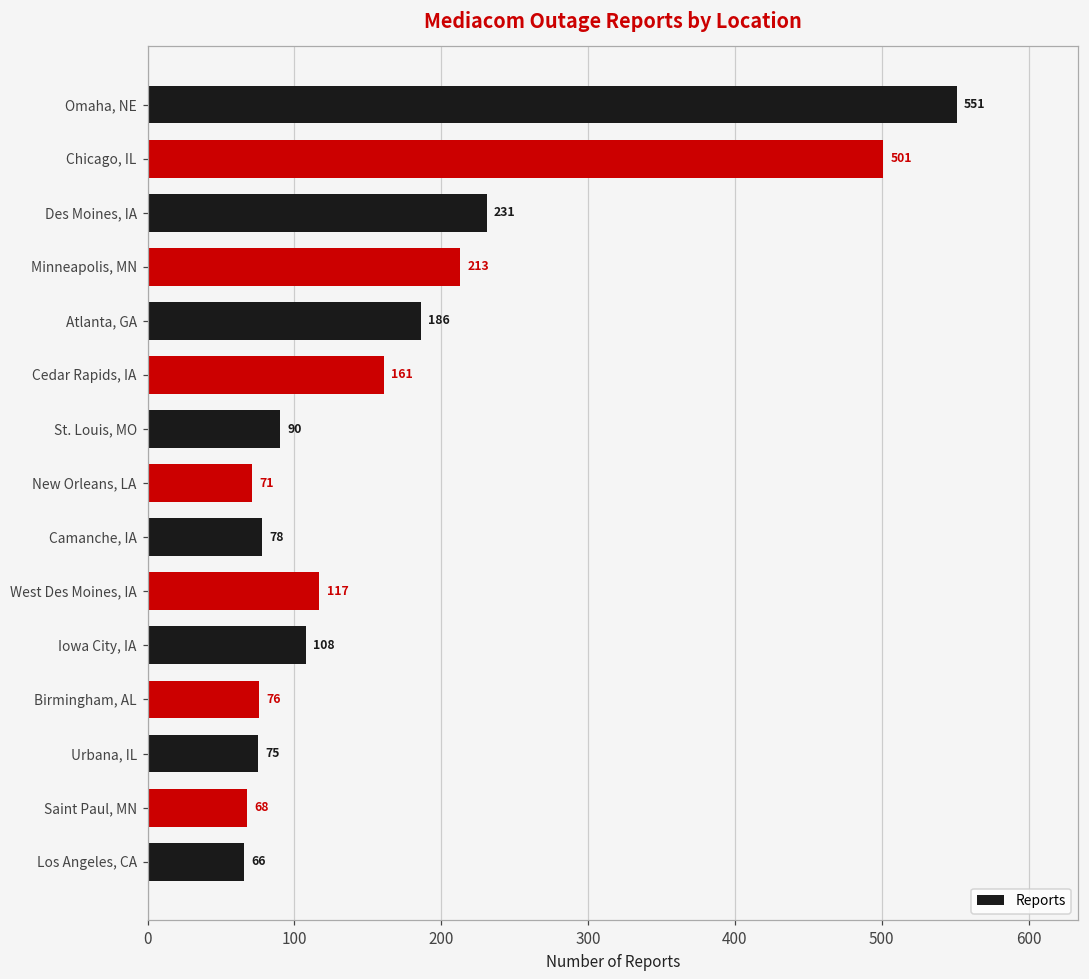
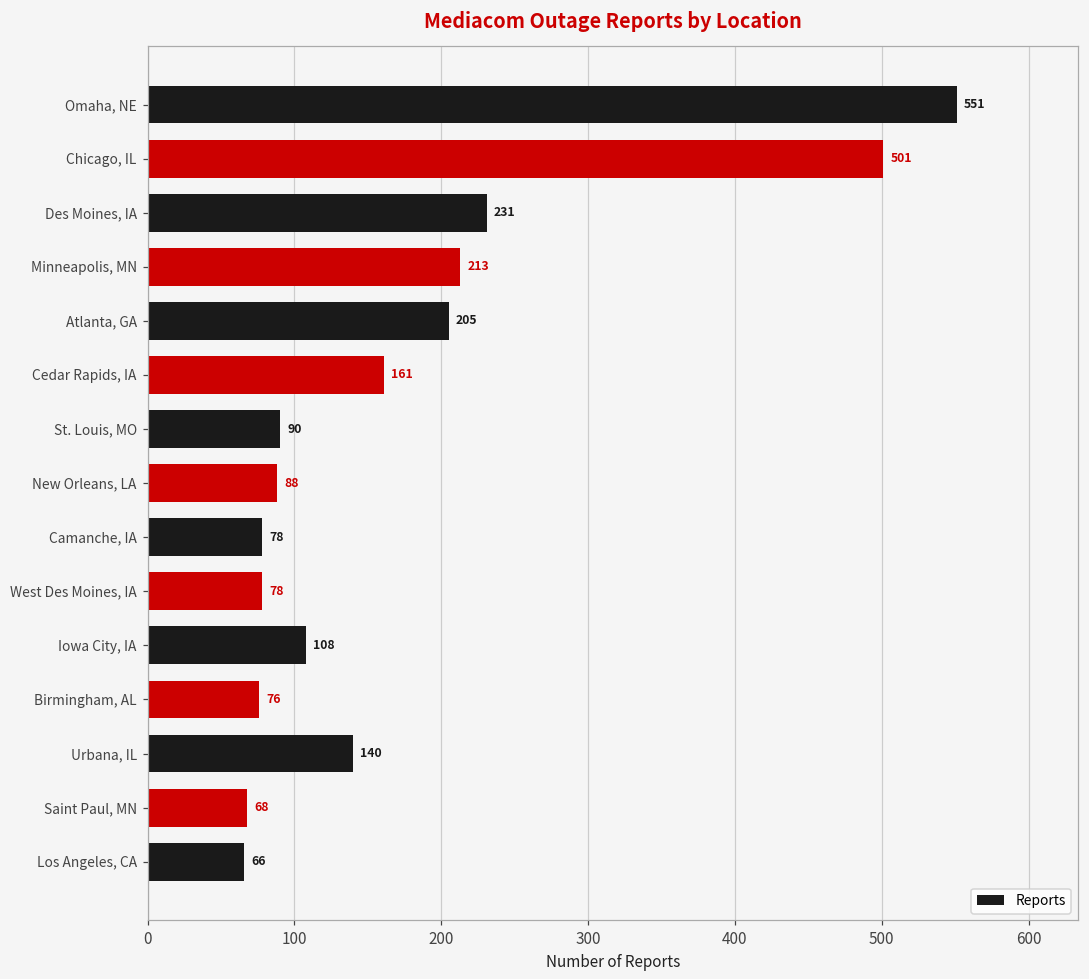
  {
    "Omaha, NE": 551,
    "Chicago, IL": 501,
    "Des Moines, IA": 231,
    "Minneapolis, MN": 213,
-   "Atlanta, GA": 186,
+   "Atlanta, GA": 205,
    "Cedar Rapids, IA": 161,
    "St. Louis, MO": 90,
-   "New Orleans, LA": 71,
+   "New Orleans, LA": 88,
    "Camanche, IA": 78,
-   "West Des Moines, IA": 117,
+   "West Des Moines, IA": 78,
    "Iowa City, IA": 108,
    "Birmingham, AL": 76,
-   "Urbana, IL": 75,
+   "Urbana, IL": 140,
    "Saint Paul, MN": 68,
    "Los Angeles, CA": 66
  }
